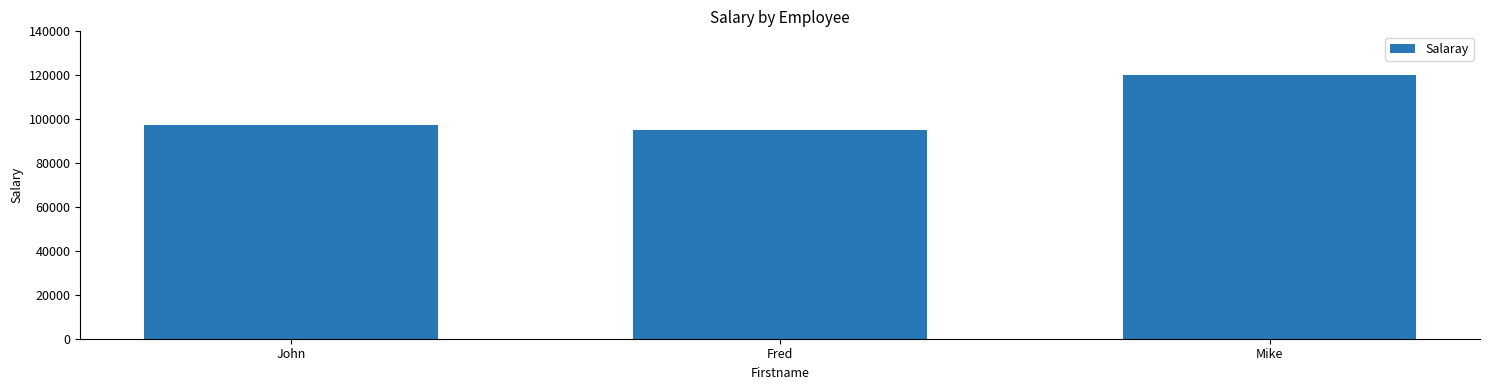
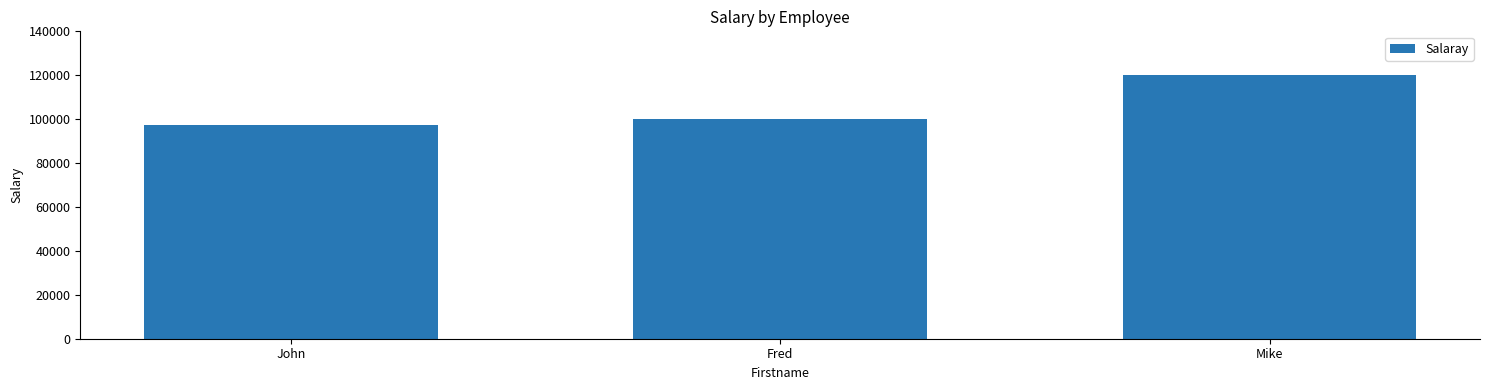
  {
    "John": 97000,
-   "Fred": 95000,
+   "Fred": 100000,
    "Mike": 120000
  }
